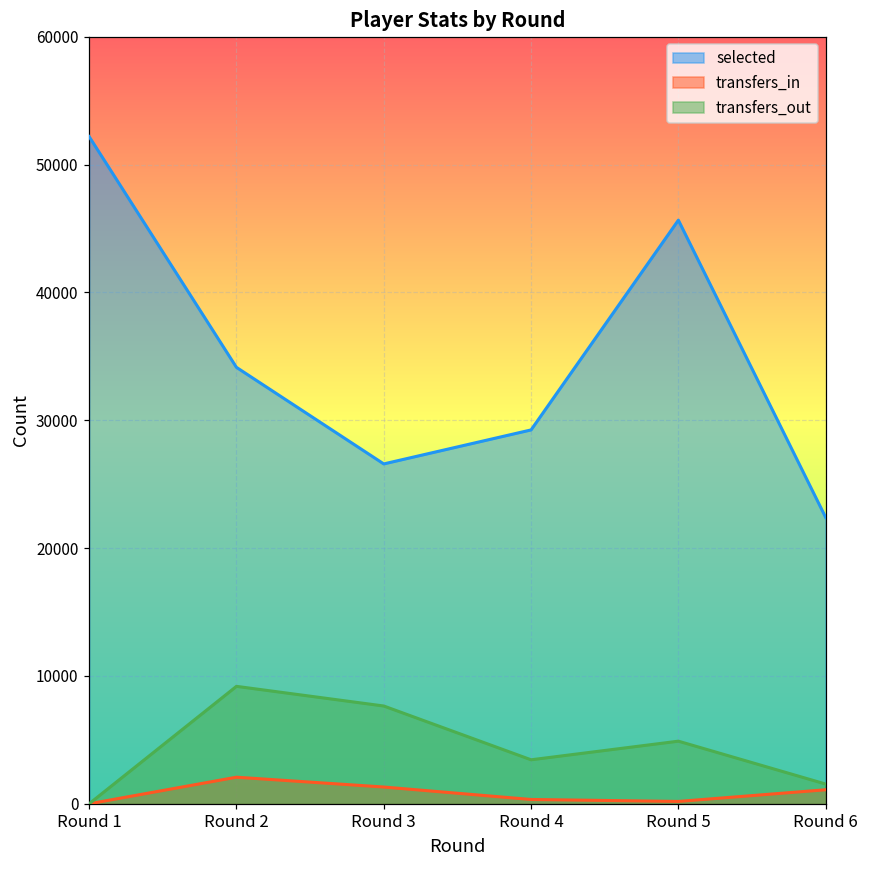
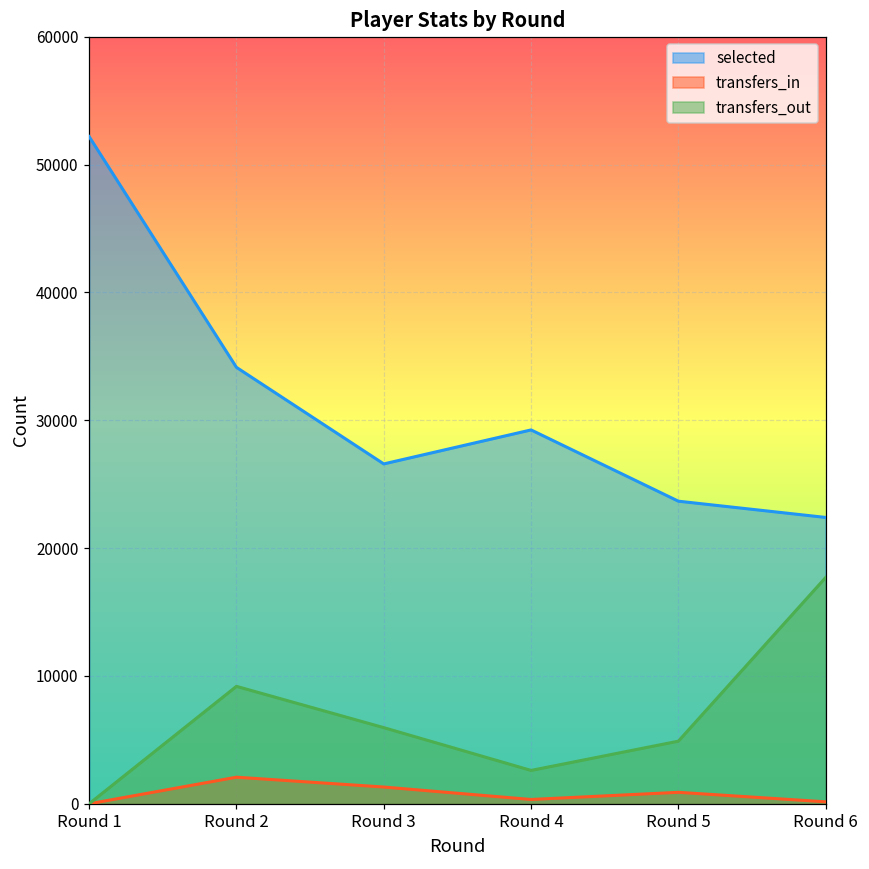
  {
    "selected": {
      "Round 1": 52200,
      "Round 2": 34100,
      "Round 3": 26600,
      "Round 4": 29200,
-     "Round 5": 45600,
+     "Round 5": 23700,
      "Round 6": 22400
    },
    "transfers_in": {
      "Round 2": 2100,
      "Round 3": 1300,
      "Round 4": 300,
-     "Round 5": 200,
-     "Round 6": 1100
+     "Round 5": 900,
+     "Round 6": 200
    },
    "transfers_out": {
      "Round 2": 9200,
-     "Round 3": 7600,
-     "Round 4": 3400,
+     "Round 3": 6000,
+     "Round 4": 2600,
      "Round 5": 4900,
-     "Round 6": 1500
+     "Round 6": 17700
    }
  }
